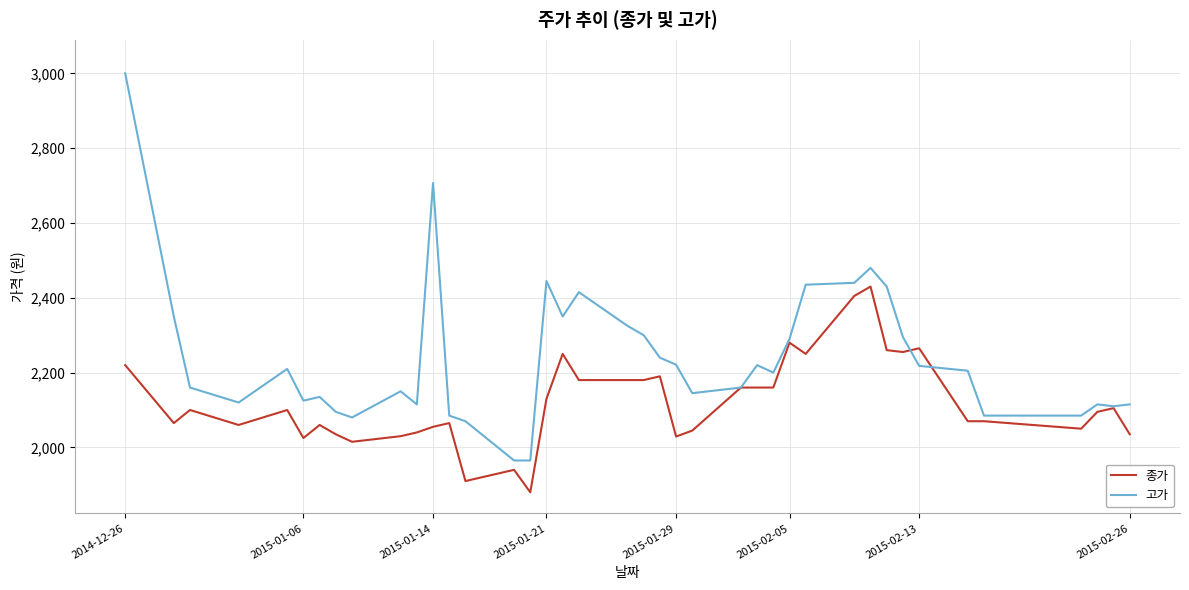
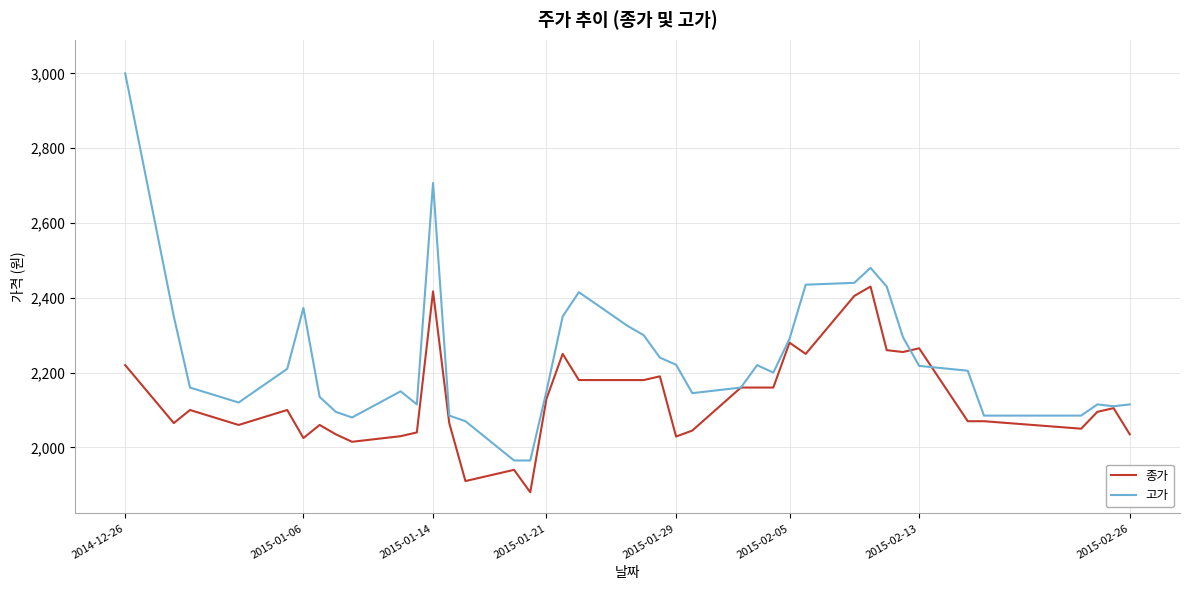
  {
    "종가": {
      "2014-12-26": "2,220",
      "2015-01-06": "2,030",
-     "2015-01-14": "2,060",
+     "2015-01-14": "2,420",
      "2015-01-21": "2,130",
      "2015-01-29": "2,030",
      "2015-02-05": "2,280",
      "2015-02-13": "2,270",
      "2015-02-26": "2,040"
    },
    "고가": {
      "2014-12-26": "3,000",
-     "2015-01-06": "2,130",
+     "2015-01-06": "2,370",
      "2015-01-14": "2,710",
-     "2015-01-21": "2,450",
+     "2015-01-21": "2,150",
      "2015-01-29": "2,220",
      "2015-02-05": "2,290",
      "2015-02-13": "2,220",
      "2015-02-26": "2,120"
    }
  }
